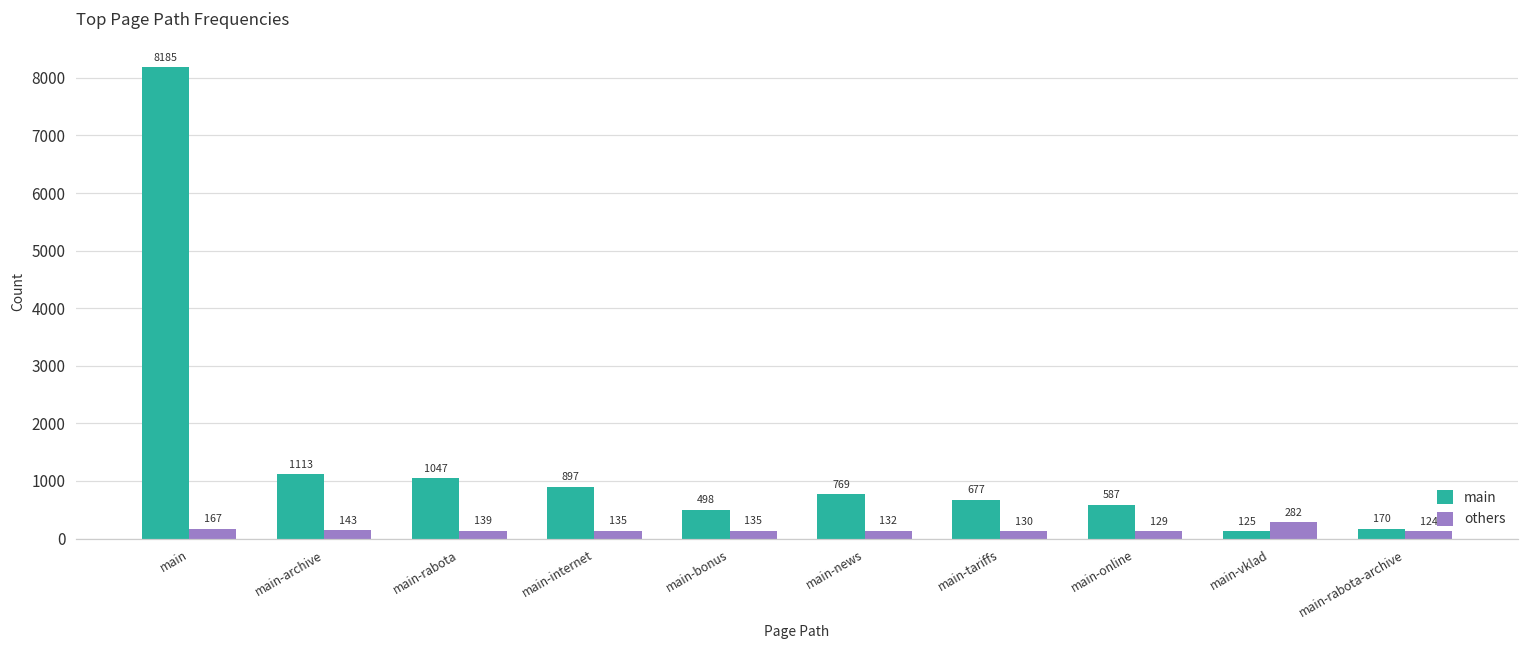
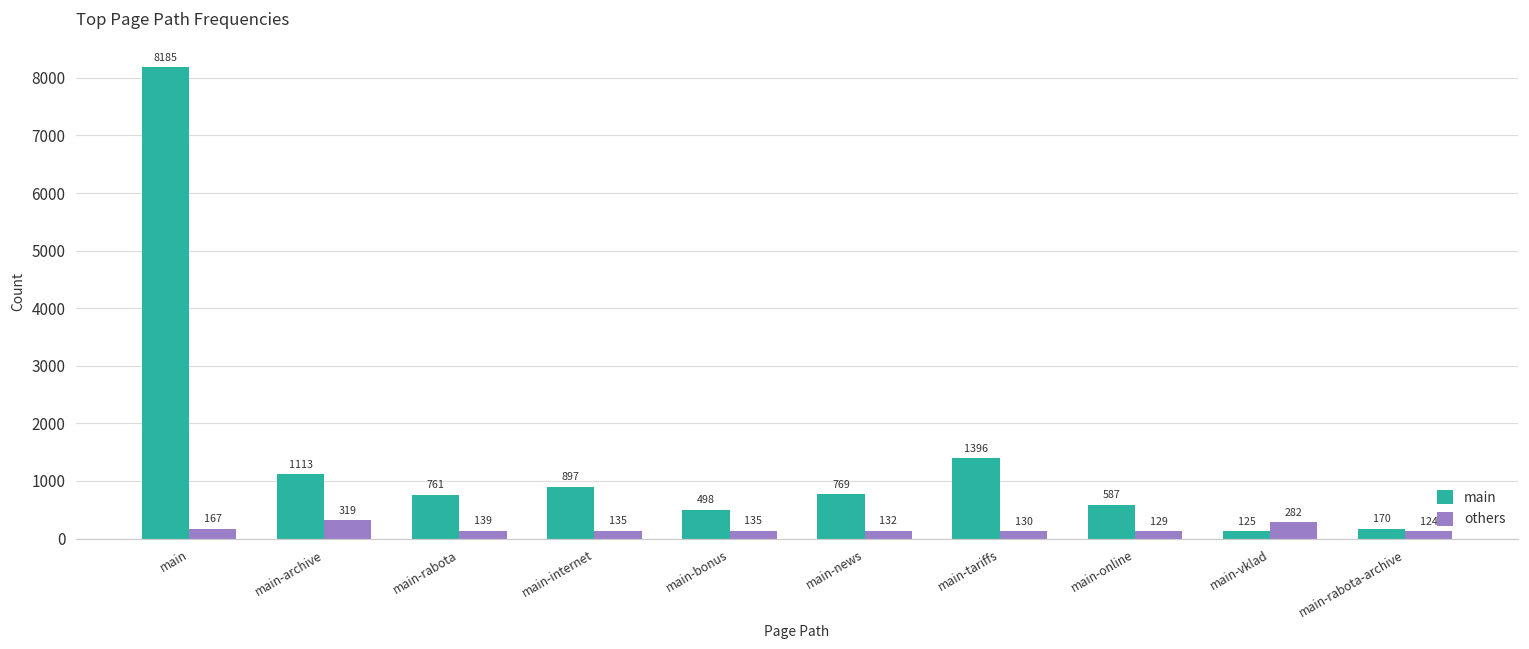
  {
    "main": {
      "main": 8185,
      "main-archive": 1113,
-     "main-rabota": 1047,
+     "main-rabota": 761,
      "main-internet": 897,
      "main-bonus": 498,
      "main-news": 769,
-     "main-tariffs": 677,
+     "main-tariffs": 1396,
      "main-online": 587,
      "main-vklad": 125,
      "main-rabota-archive": 170
    },
    "others": {
      "main": 167,
-     "main-archive": 143,
+     "main-archive": 319,
      "main-rabota": 139,
      "main-internet": 135,
      "main-bonus": 135,
      "main-news": 132,
      "main-tariffs": 130,
      "main-online": 129,
      "main-vklad": 282,
      "main-rabota-archive": 124
    }
  }
